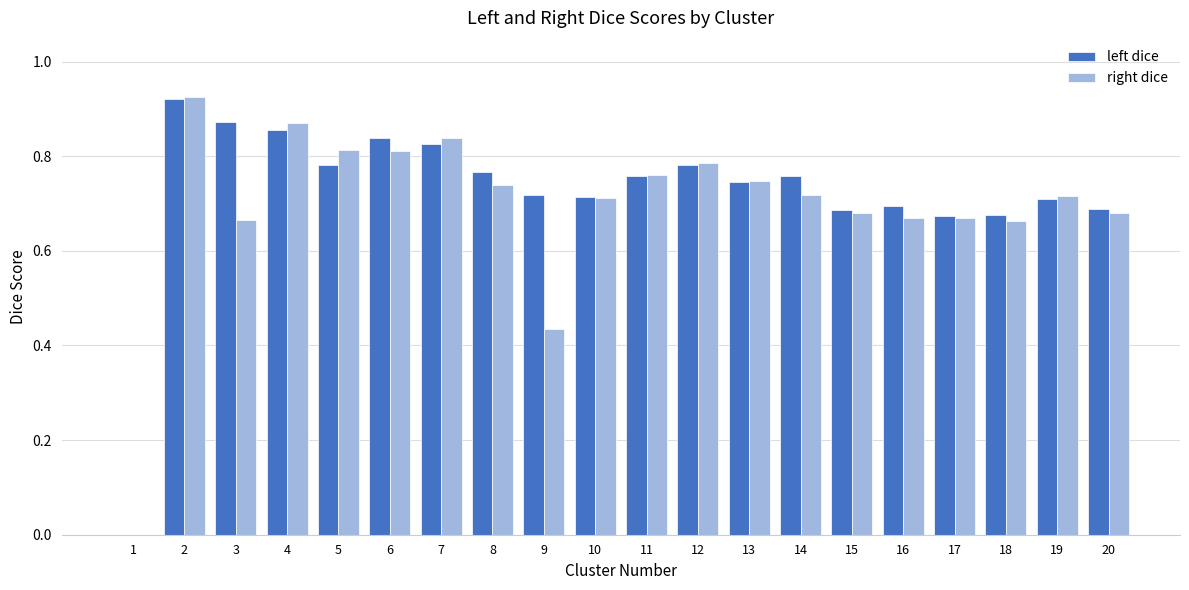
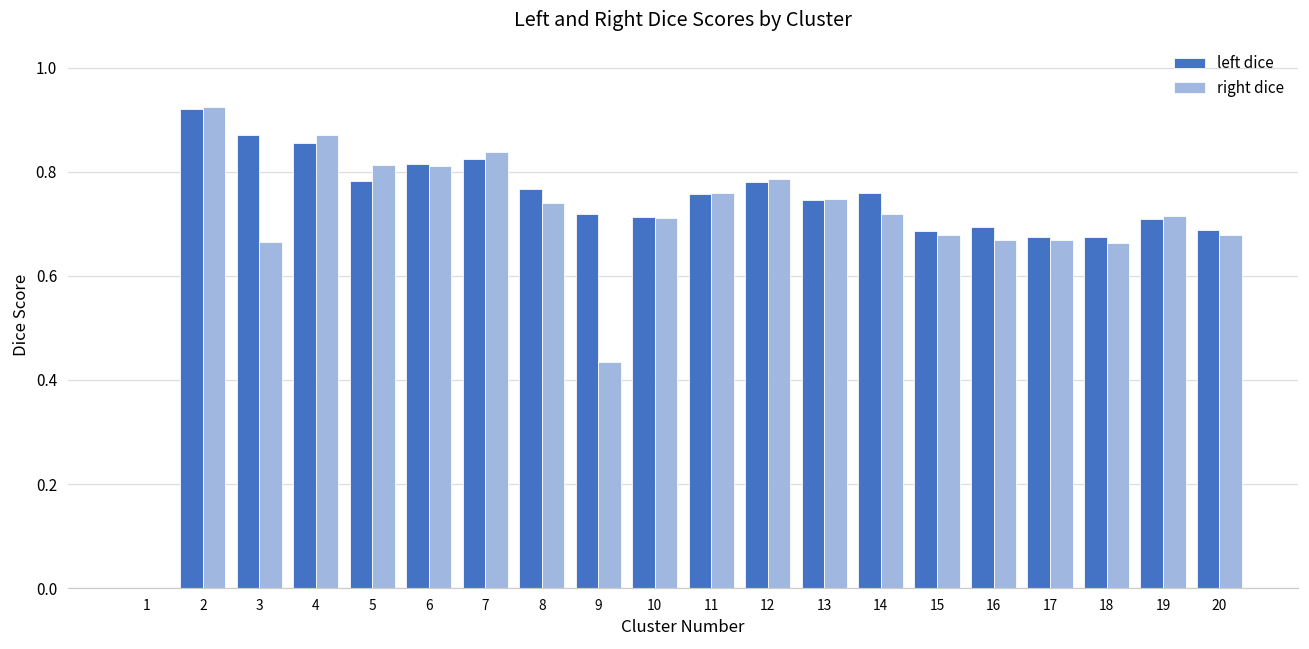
  {
    "left dice": {
      "1": 0.00,
      "2": 0.92,
      "3": 0.87,
      "4": 0.86,
      "5": 0.78,
-     "6": 0.84,
+     "6": 0.82,
      "7": 0.82,
      "8": 0.77,
      "9": 0.72,
      "10": 0.71,
      "11": 0.76,
      "12": 0.78,
      "13": 0.75,
      "14": 0.76,
      "15": 0.69,
      "16": 0.69,
      "17": 0.67,
      "18": 0.68,
      "19": 0.71,
      "20": 0.69
    },
    "right dice": {
      "1": 0.00,
      "2": 0.92,
      "3": 0.67,
      "4": 0.87,
      "5": 0.81,
      "6": 0.81,
      "7": 0.84,
      "8": 0.74,
      "9": 0.43,
      "10": 0.71,
      "11": 0.76,
      "12": 0.79,
      "13": 0.75,
      "14": 0.72,
      "15": 0.68,
      "16": 0.67,
      "17": 0.67,
      "18": 0.66,
      "19": 0.71,
      "20": 0.68
    }
  }
